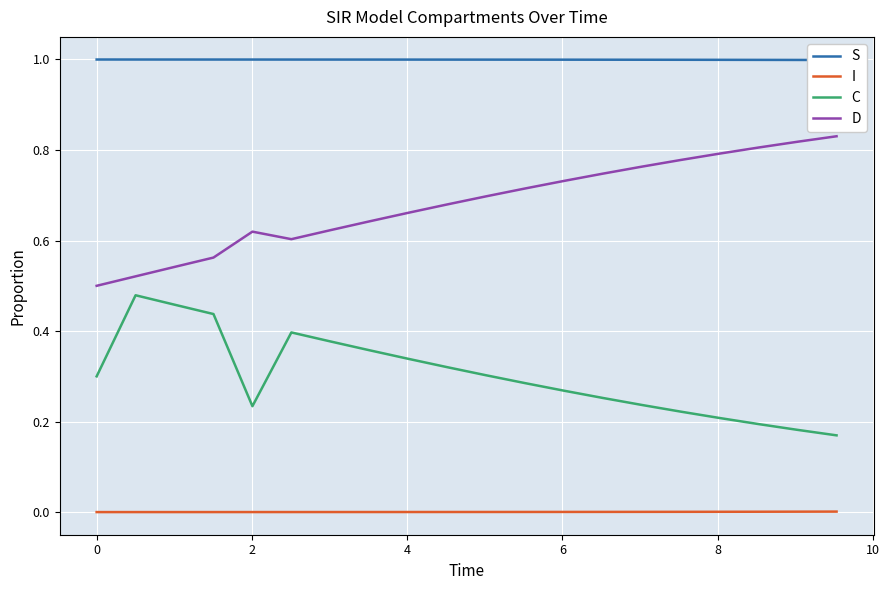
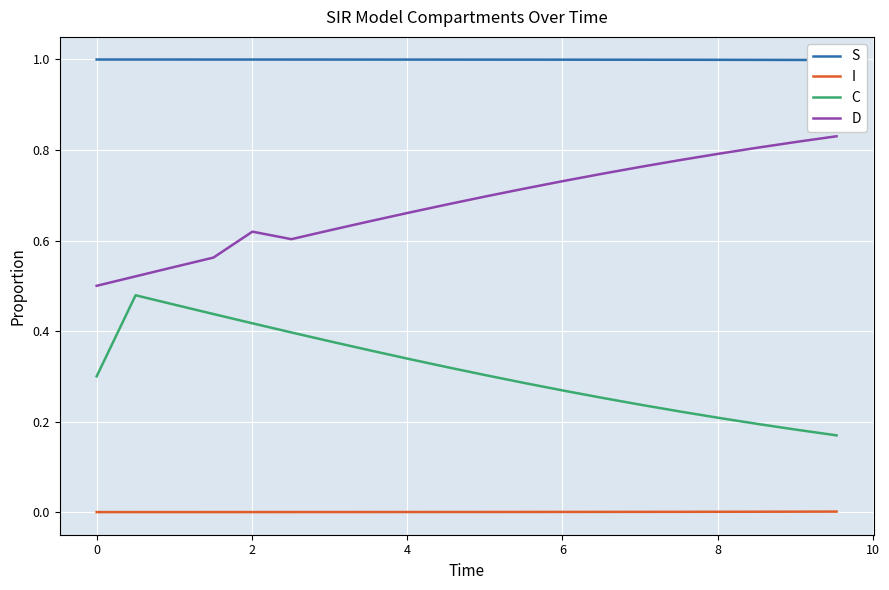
  {
    "S": {
      "0": 1.00,
      "2": 1.00
    },
    "I": {
      "0": 0.00,
      "2": 0.00
    },
    "C": {
      "0": 0.30,
-     "2": 0.23
+     "2": 0.42
    },
    "D": {
      "0": 0.50,
      "2": 0.62
    }
  }
